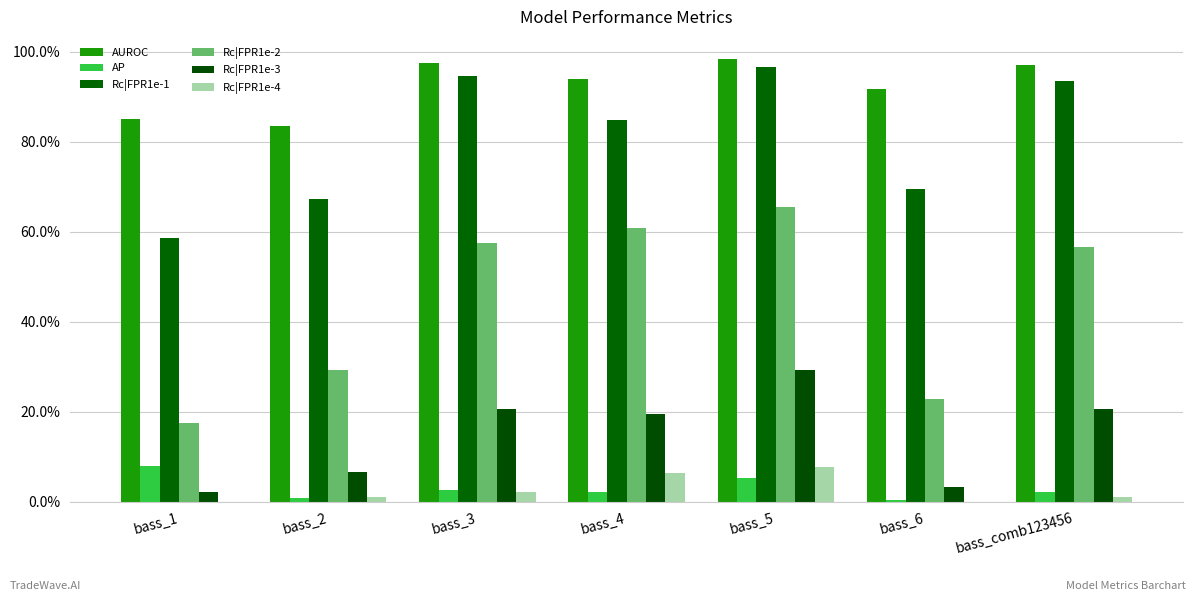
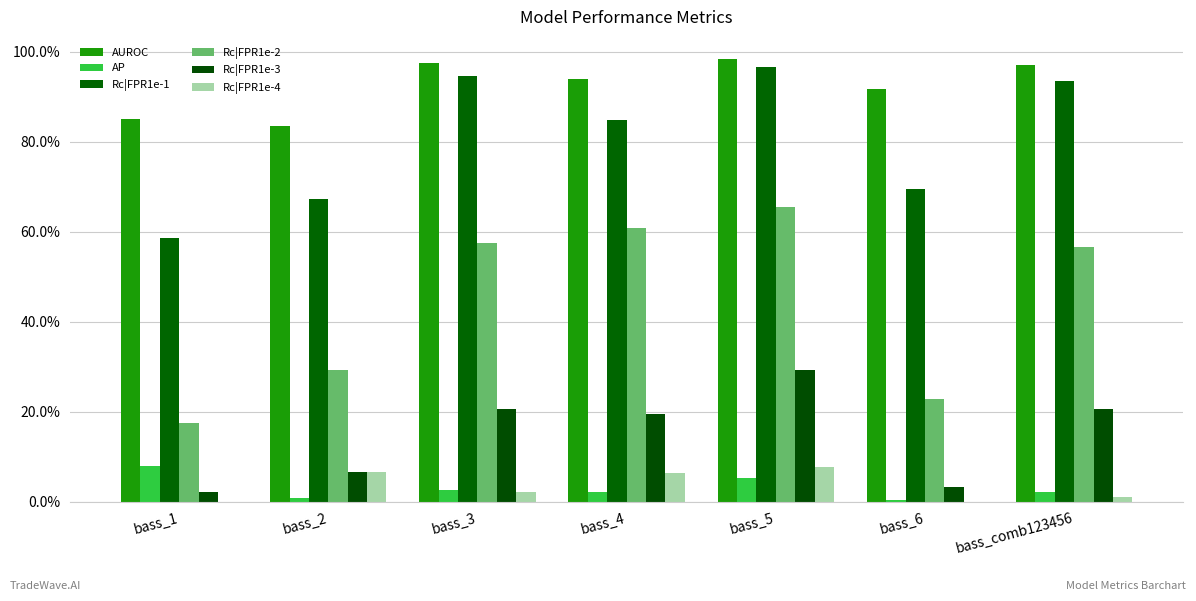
  {
    "AUROC": {
      "bass_1": "85%",
      "bass_2": "84%",
      "bass_3": "97%",
      "bass_4": "94%",
      "bass_5": "98%",
      "bass_6": "92%",
      "bass_comb123456": "97%"
    },
    "AP": {
      "bass_1": "8%",
      "bass_2": "1%",
      "bass_3": "2%",
      "bass_4": "2%",
      "bass_5": "5%",
      "bass_comb123456": "2%"
    },
    "Rc|FPR1e-2": {
      "bass_1": "17%",
      "bass_2": "29%",
      "bass_3": "58%",
      "bass_4": "61%",
      "bass_5": "65%",
      "bass_6": "23%",
      "bass_comb123456": "57%"
    },
    "Rc|FPR1e-4": {
      "bass_1": "0%",
-     "bass_2": "1%",
+     "bass_2": "7%",
      "bass_3": "2%",
      "bass_4": "6%",
      "bass_5": "8%",
      "bass_6": "0%",
      "bass_comb123456": "1%"
    }
  }
